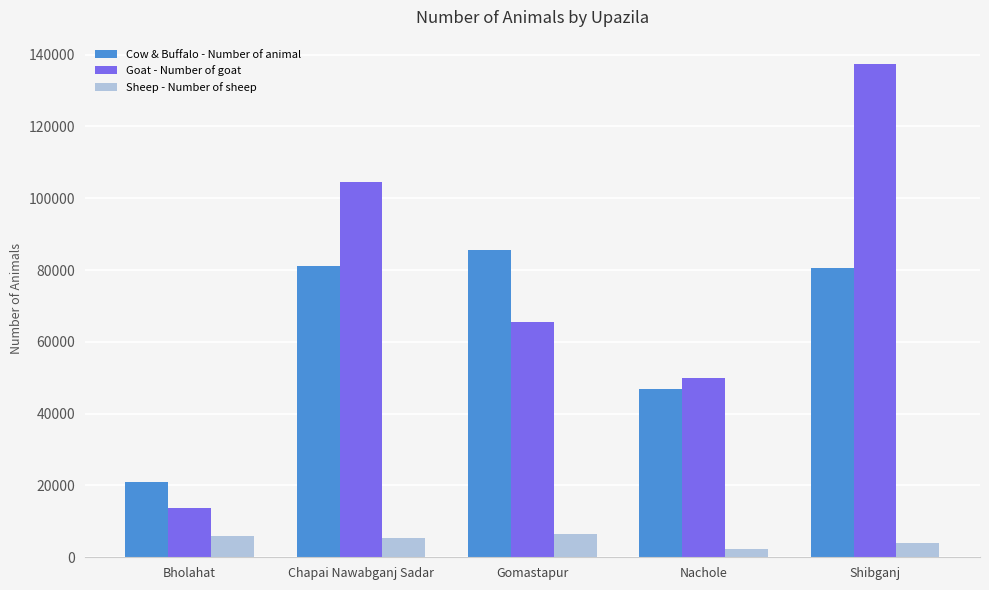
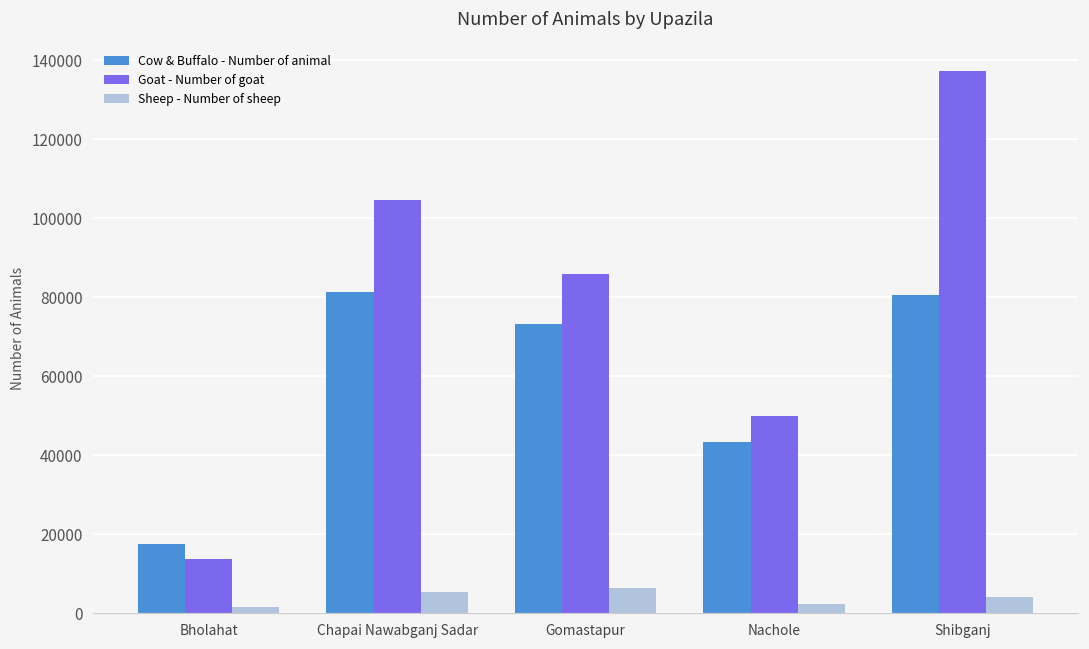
  {
    "Cow & Buffalo - Number of animal": {
-     "Bholahat": 21000,
+     "Bholahat": 17000,
      "Chapai Nawabganj Sadar": 81000,
-     "Gomastapur": 85000,
-     "Nachole": 47000,
+     "Gomastapur": 73000,
+     "Nachole": 43000,
      "Shibganj": 81000
    },
    "Goat - Number of goat": {
      "Bholahat": 14000,
      "Chapai Nawabganj Sadar": 105000,
-     "Gomastapur": 66000,
+     "Gomastapur": 86000,
      "Nachole": 50000,
      "Shibganj": 137000
    },
    "Sheep - Number of sheep": {
-     "Bholahat": 6000,
+     "Bholahat": 2000,
      "Chapai Nawabganj Sadar": 5000,
      "Gomastapur": 6000,
      "Nachole": 2000,
      "Shibganj": 4000
    }
  }
